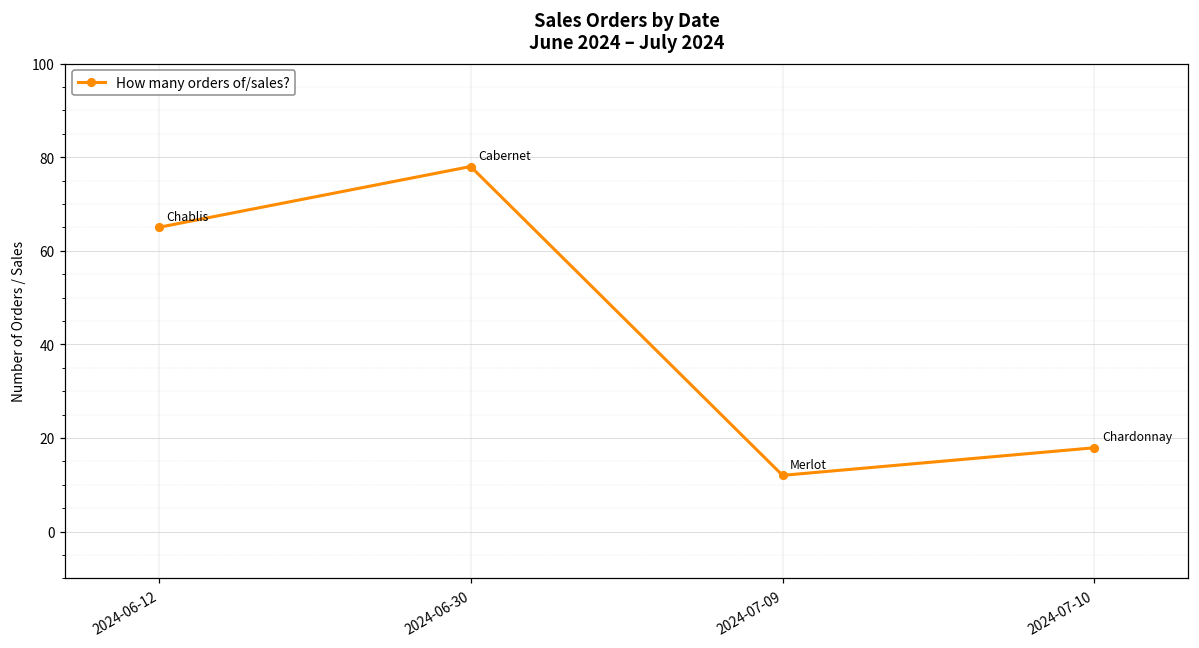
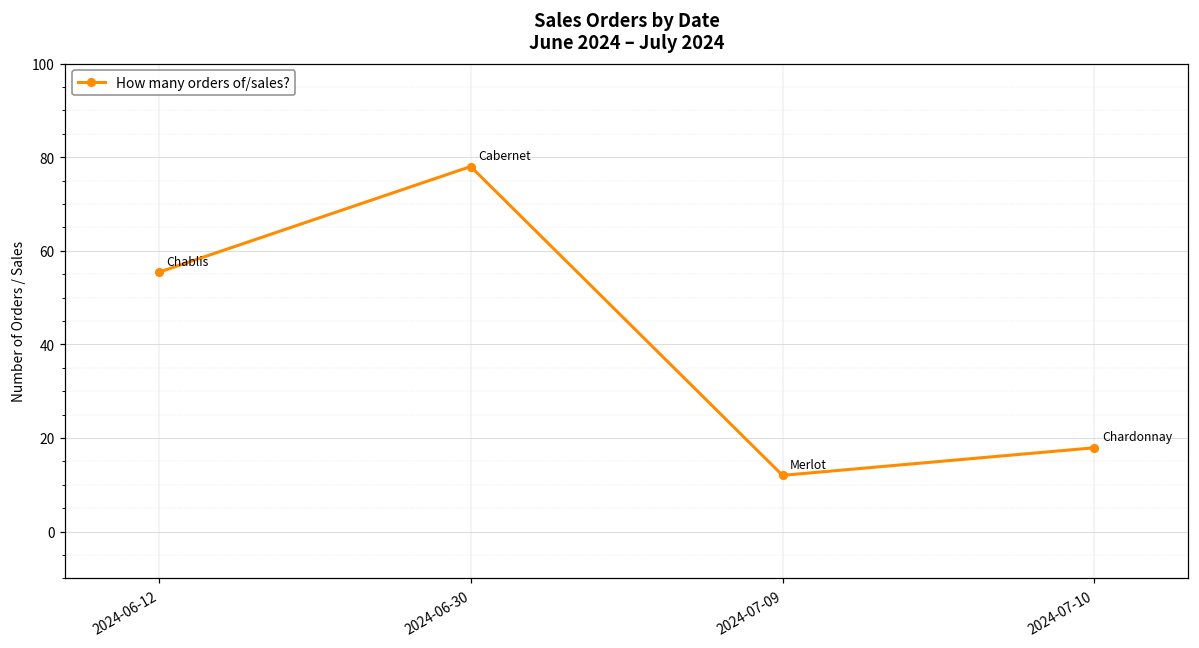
  {
-   "2024-06-12": 65,
+   "2024-06-12": 55,
    "2024-06-30": 78,
    "2024-07-09": 12,
    "2024-07-10": 18
  }
